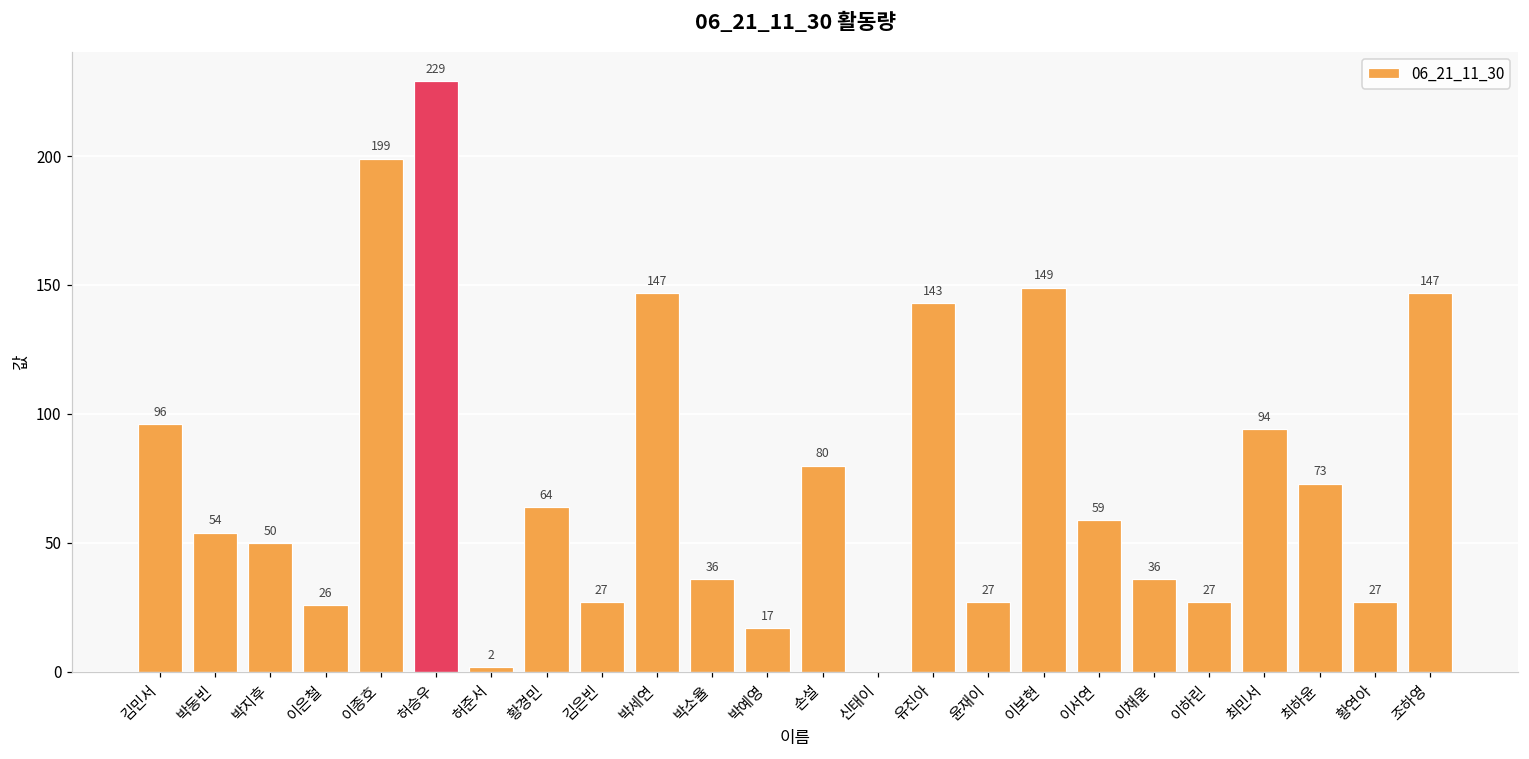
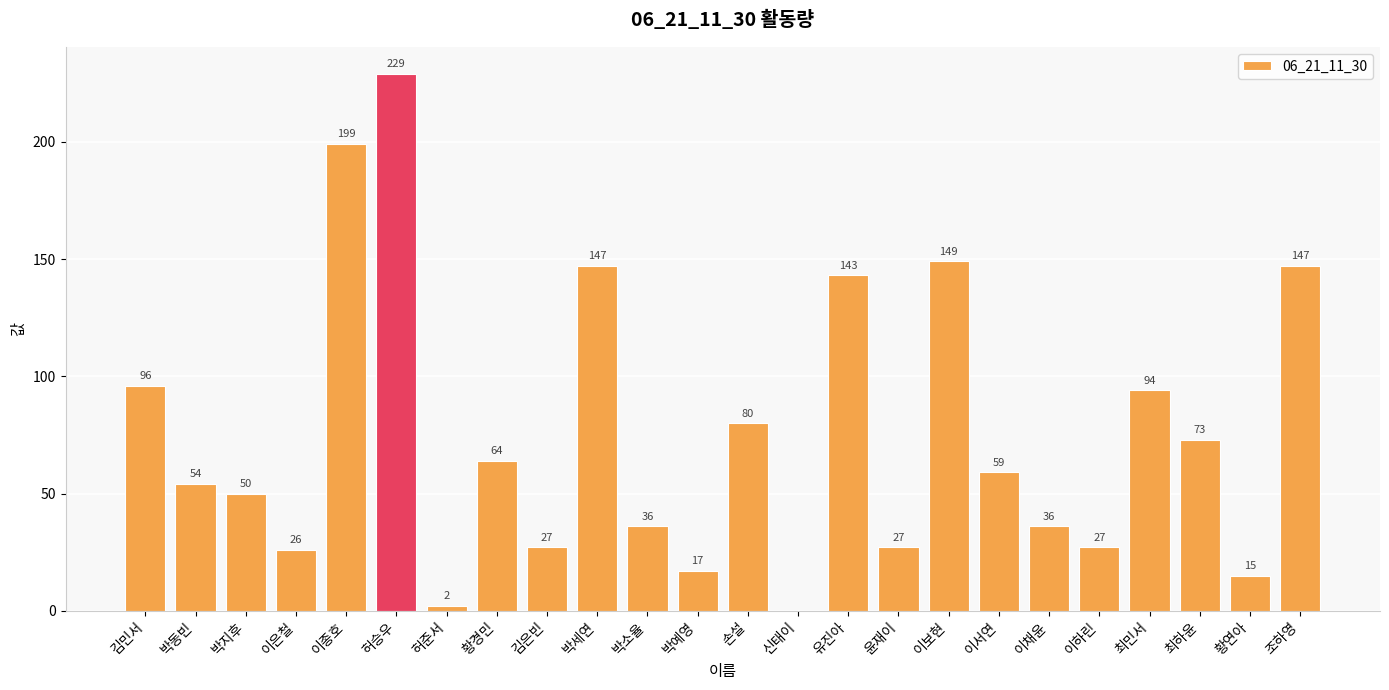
  {
    "김민서": 96,
    "박동빈": 54,
    "박지후": 50,
    "이은철": 26,
    "이종호": 199,
    "허승우": 229,
    "허준서": 2,
    "황경민": 64,
    "김은빈": 27,
    "박세연": 147,
    "박소율": 36,
    "박예영": 17,
    "손설": 80,
    "유진아": 143,
    "윤재이": 27,
    "이보현": 149,
    "이서연": 59,
    "이채윤": 36,
    "이하린": 27,
    "최민서": 94,
    "최하윤": 73,
-   "황연아": 27,
+   "황연아": 15,
    "조하영": 147
  }
